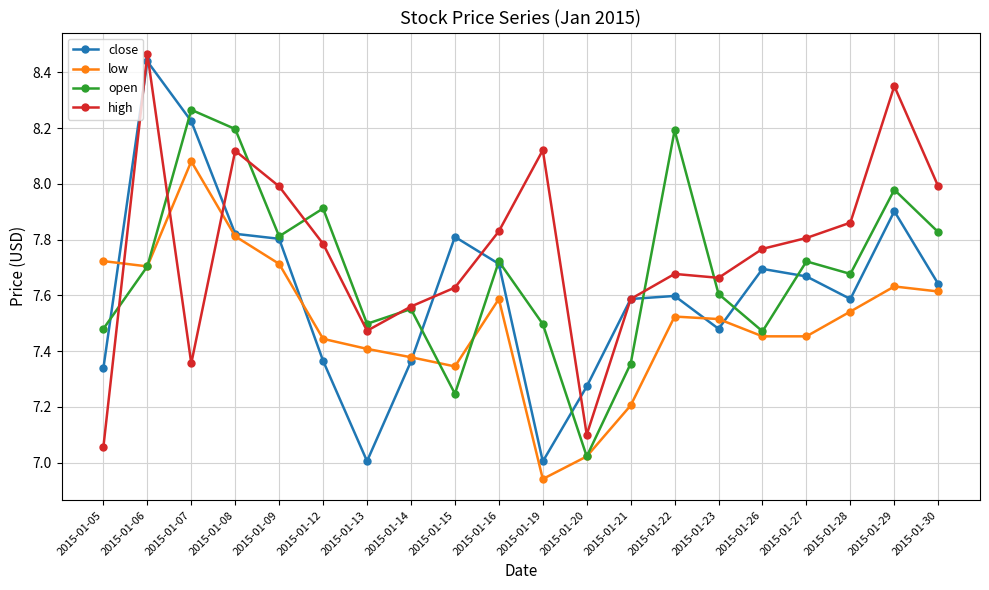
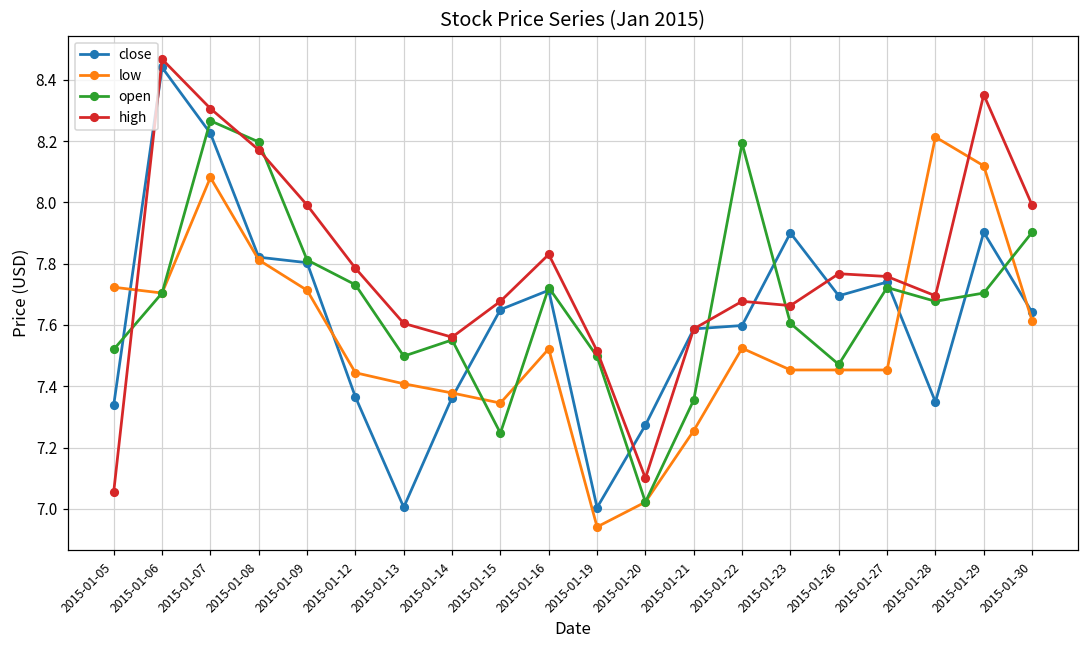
  {
    "close": {
      "2015-01-05": 7.34,
      "2015-01-06": 8.44,
      "2015-01-07": 8.23,
      "2015-01-12": 7.37,
      "2015-01-13": 7.01,
      "2015-01-14": 7.36,
-     "2015-01-15": 7.81,
+     "2015-01-15": 7.65,
      "2015-01-19": 7.00,
      "2015-01-20": 7.27,
      "2015-01-22": 7.60,
-     "2015-01-23": 7.48,
+     "2015-01-23": 7.90,
      "2015-01-26": 7.70,
-     "2015-01-27": 7.67,
-     "2015-01-28": 7.59,
+     "2015-01-27": 7.74,
+     "2015-01-28": 7.35,
      "2015-01-29": 7.90,
      "2015-01-30": 7.64
    },
    "low": {
      "2015-01-05": 7.72,
      "2015-01-07": 8.08,
      "2015-01-09": 7.71,
      "2015-01-12": 7.44,
      "2015-01-13": 7.41,
      "2015-01-14": 7.38,
      "2015-01-15": 7.35,
-     "2015-01-16": 7.59,
+     "2015-01-16": 7.52,
      "2015-01-19": 6.94,
-     "2015-01-21": 7.21,
+     "2015-01-21": 7.26,
      "2015-01-22": 7.52,
-     "2015-01-23": 7.52,
+     "2015-01-23": 7.45,
      "2015-01-26": 7.45,
      "2015-01-27": 7.45,
-     "2015-01-28": 7.54,
-     "2015-01-29": 7.63,
+     "2015-01-28": 8.21,
+     "2015-01-29": 8.12,
      "2015-01-30": 7.61
    },
    "open": {
-     "2015-01-05": 7.48,
+     "2015-01-05": 7.52,
      "2015-01-07": 8.27,
      "2015-01-08": 8.20,
-     "2015-01-12": 7.91,
+     "2015-01-12": 7.73,
      "2015-01-13": 7.50,
      "2015-01-15": 7.25,
      "2015-01-19": 7.50,
      "2015-01-21": 7.36,
      "2015-01-22": 8.19,
      "2015-01-23": 7.61,
      "2015-01-26": 7.47,
      "2015-01-27": 7.72,
      "2015-01-28": 7.68,
-     "2015-01-29": 7.98,
-     "2015-01-30": 7.83
+     "2015-01-29": 7.70,
+     "2015-01-30": 7.90
    },
    "high": {
      "2015-01-05": 7.06,
      "2015-01-06": 8.47,
-     "2015-01-07": 7.36,
-     "2015-01-08": 8.12,
+     "2015-01-07": 8.31,
+     "2015-01-08": 8.17,
      "2015-01-09": 7.99,
      "2015-01-12": 7.79,
-     "2015-01-13": 7.47,
-     "2015-01-15": 7.63,
+     "2015-01-13": 7.61,
+     "2015-01-15": 7.68,
      "2015-01-16": 7.83,
-     "2015-01-19": 8.12,
+     "2015-01-19": 7.52,
      "2015-01-20": 7.10,
      "2015-01-22": 7.68,
      "2015-01-23": 7.66,
      "2015-01-26": 7.77,
-     "2015-01-27": 7.81,
-     "2015-01-28": 7.86,
+     "2015-01-27": 7.76,
+     "2015-01-28": 7.70,
      "2015-01-29": 8.35,
      "2015-01-30": 7.99
    }
  }
